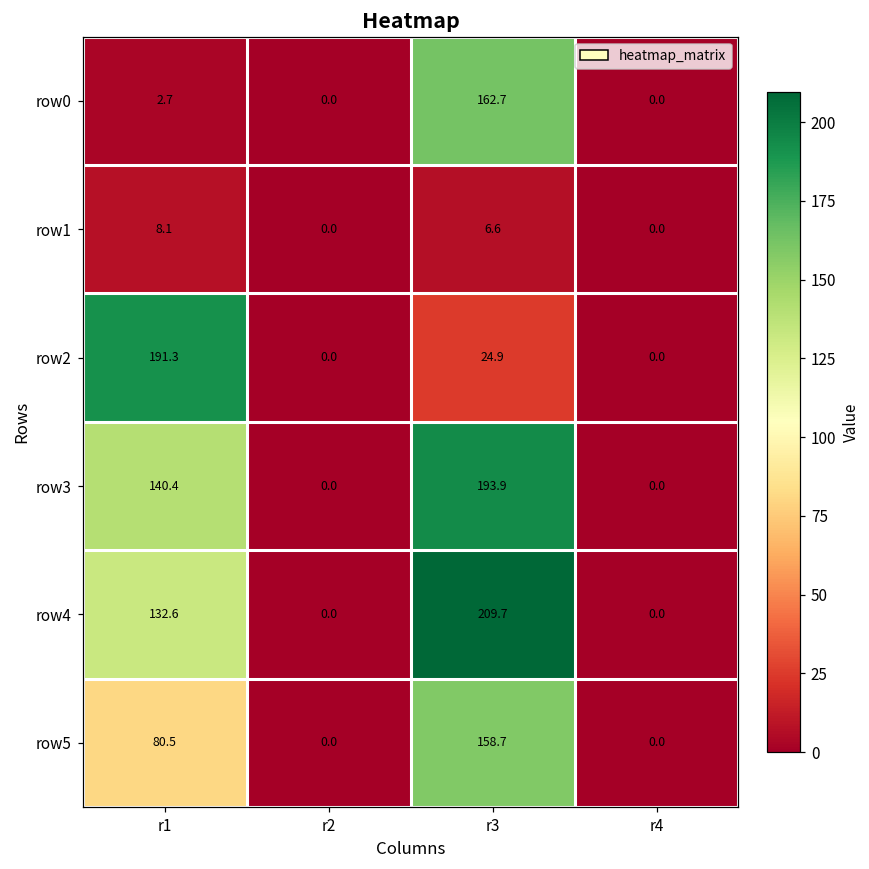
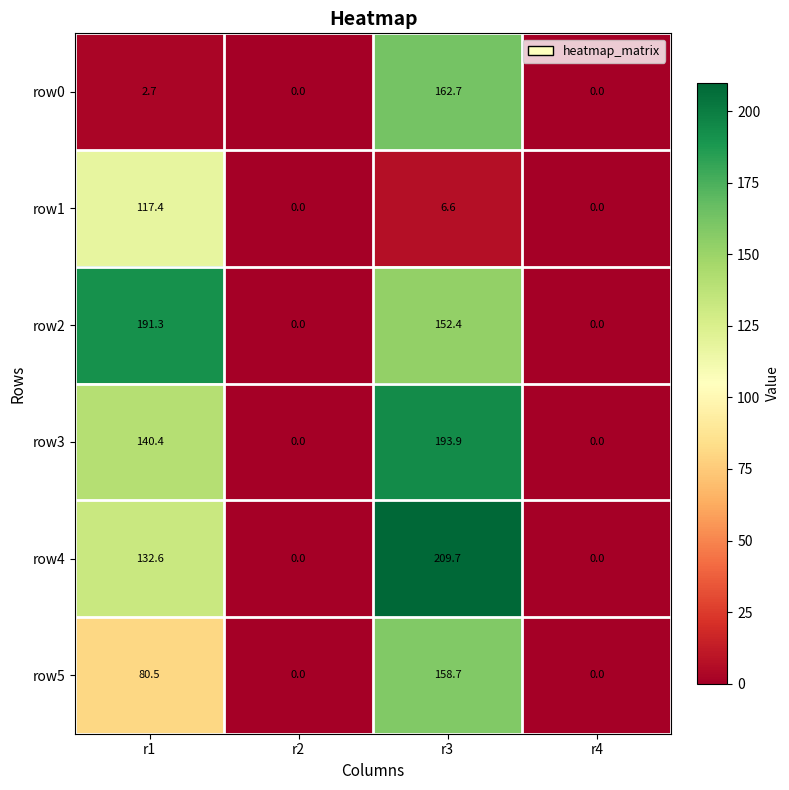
  {
    "row0": {
      "r1": 2.7,
      "r2": 0.0,
      "r3": 162.7,
      "r4": 0.0
    },
    "row1": {
-     "r1": 8.1,
+     "r1": 117.4,
      "r2": 0.0,
      "r3": 6.6,
      "r4": 0.0
    },
    "row2": {
      "r1": 191.3,
      "r2": 0.0,
-     "r3": 24.9,
+     "r3": 152.4,
      "r4": 0.0
    },
    "row3": {
      "r1": 140.4,
      "r2": 0.0,
      "r3": 193.9,
      "r4": 0.0
    },
    "row4": {
      "r1": 132.6,
      "r2": 0.0,
      "r3": 209.7,
      "r4": 0.0
    },
    "row5": {
      "r1": 80.5,
      "r2": 0.0,
      "r3": 158.7,
      "r4": 0.0
    }
  }
